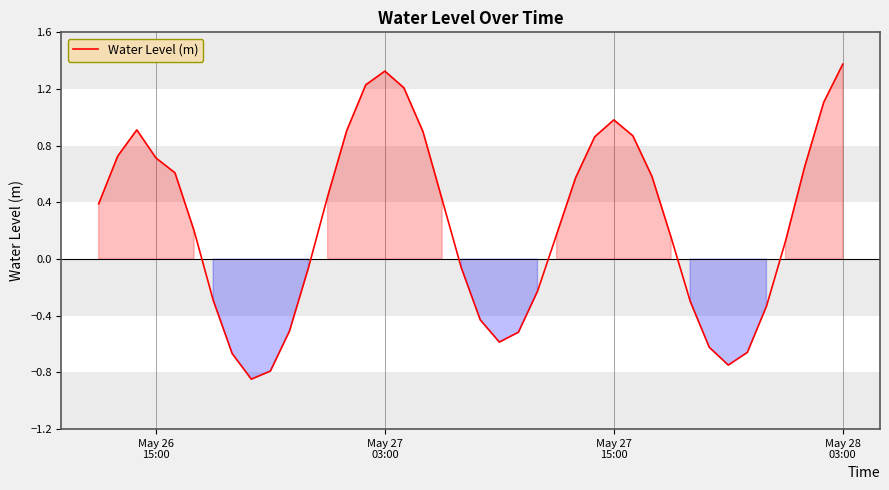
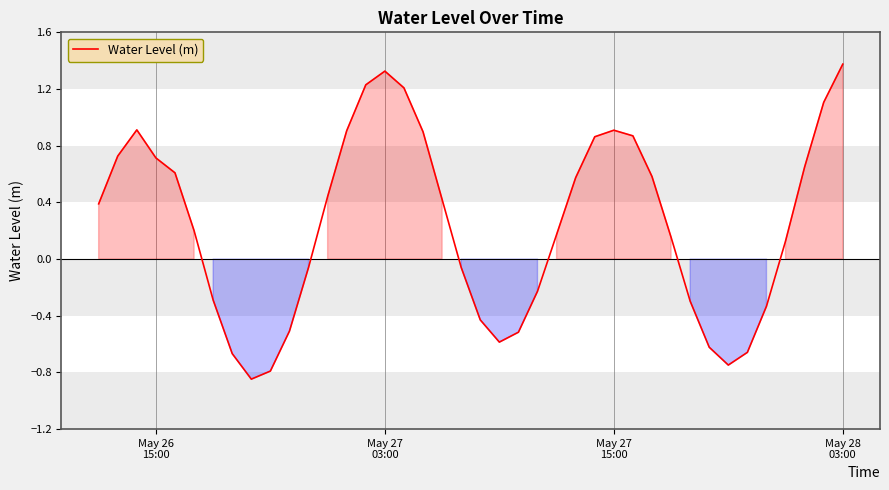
  {
    "May 26 15:00": 0.71,
    "May 27 03:00": 1.33,
-   "May 27 15:00": 0.98,
+   "May 27 15:00": 0.91,
    "May 28 03:00": 1.38
  }
